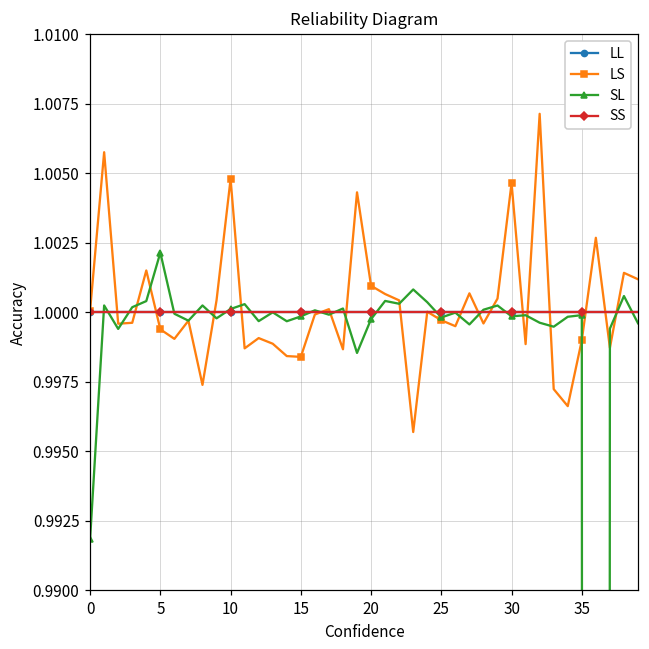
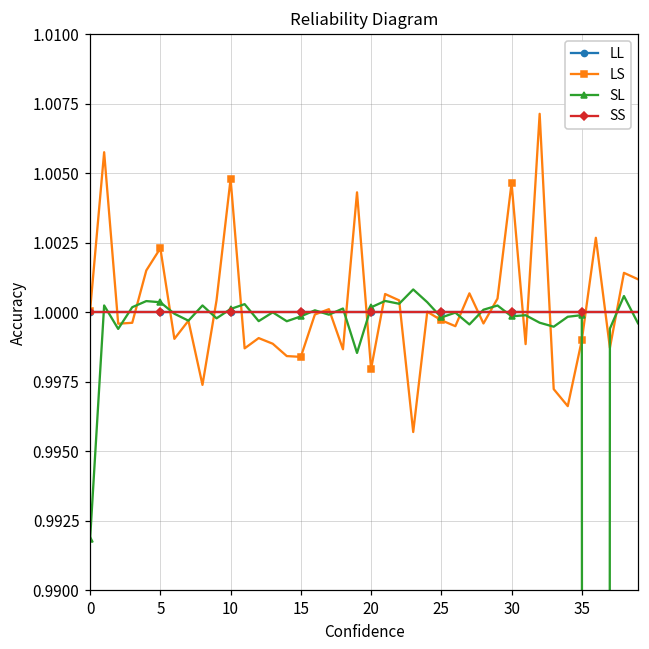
  {
    "SS": {
      "5": 1.0000,
      "10": 1.0000,
      "15": 1.0000,
      "20": 1.0000,
      "25": 1.0000,
      "30": 1.0000
    },
    "LS": {
-     "5": 0.9994,
+     "5": 1.0023,
      "10": 1.0048,
      "15": 0.9984,
-     "20": 1.0010,
+     "20": 0.9980,
      "30": 1.0047,
      "35": 0.9990
    },
    "SL": {
      "0": 0.9919,
-     "5": 1.0022,
+     "5": 1.0004,
      "10": 1.0001,
      "15": 0.9999,
-     "20": 0.9998,
+     "20": 1.0002,
      "30": 0.9999
    }
  }
